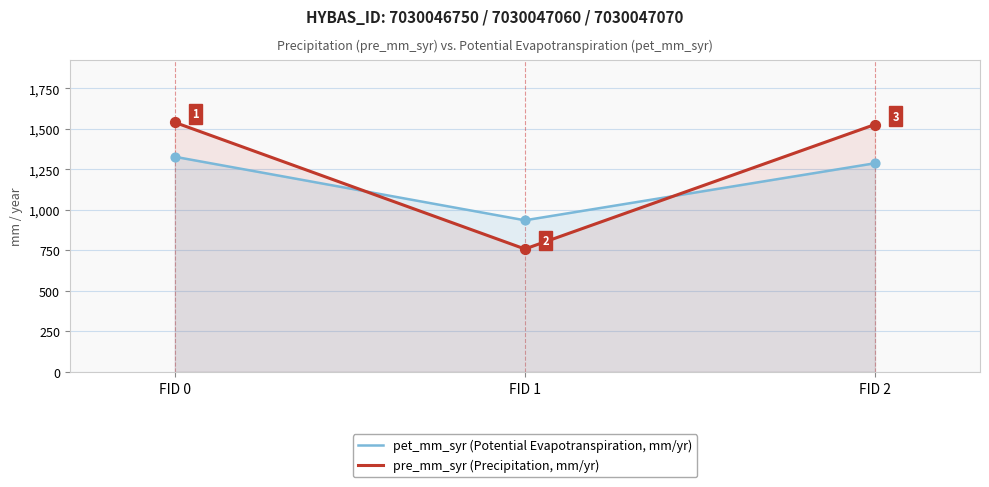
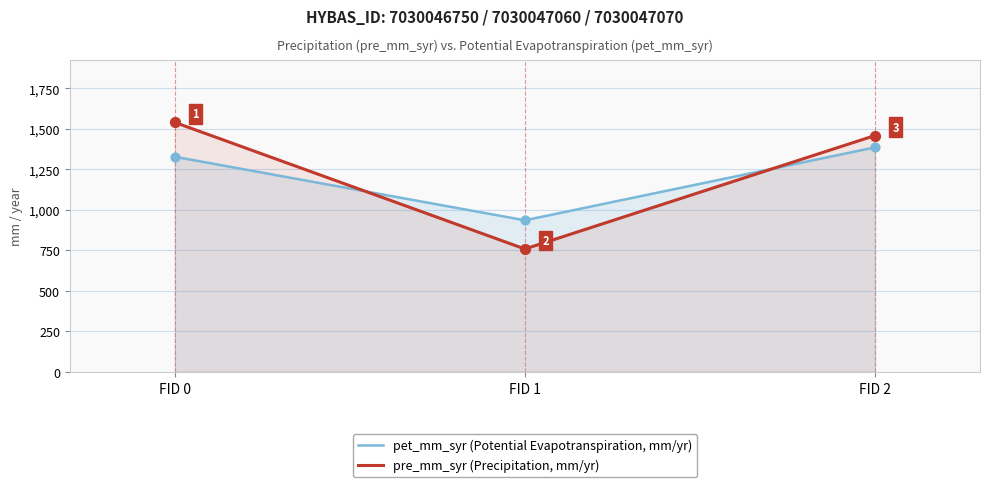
  {
    "pet_mm_syr (Potential Evapotranspiration, mm/yr)": {
      "FID 0": "1,330",
      "FID 1": "940",
-     "FID 2": "1,290"
+     "FID 2": "1,390"
    },
    "pre_mm_syr (Precipitation, mm/yr)": {
-     "FID 2": "1,530"
+     "FID 2": "1,460"
    }
  }
